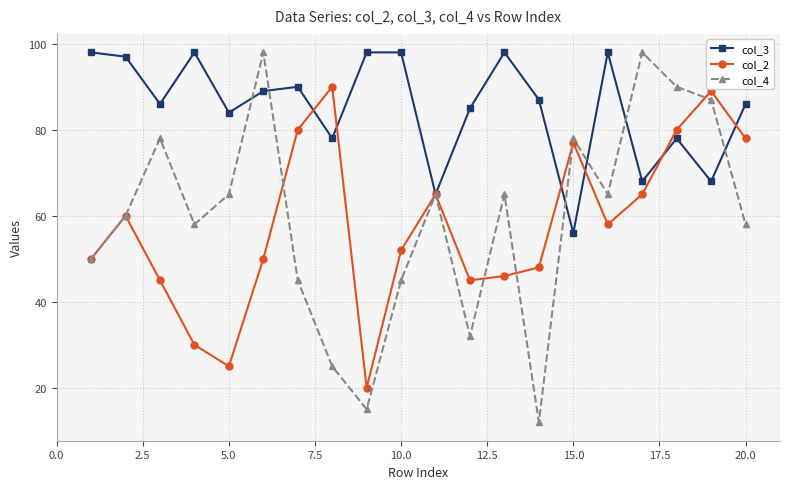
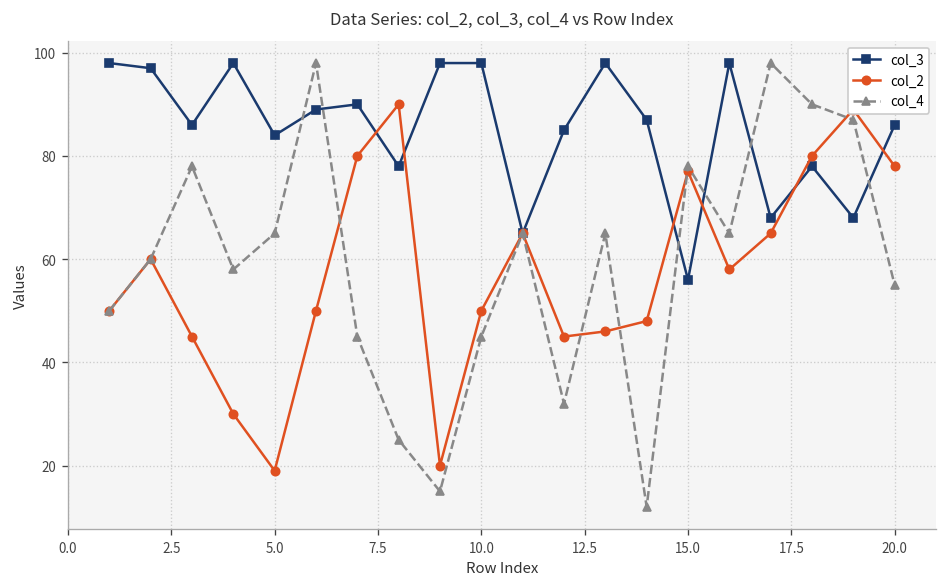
  {
    "col_3": {
      "5.0": 84,
      "10.0": 98,
      "15.0": 56,
      "20.0": 86
    },
    "col_2": {
-     "5.0": 25,
-     "10.0": 52,
+     "5.0": 19,
+     "10.0": 50,
      "15.0": 77,
      "20.0": 78
    },
    "col_4": {
      "5.0": 65,
      "10.0": 45,
      "15.0": 78,
-     "20.0": 58
+     "20.0": 55
    }
  }
